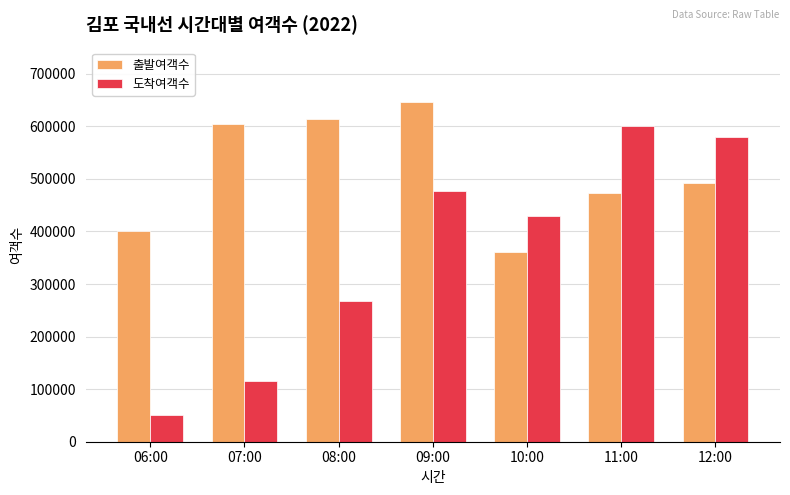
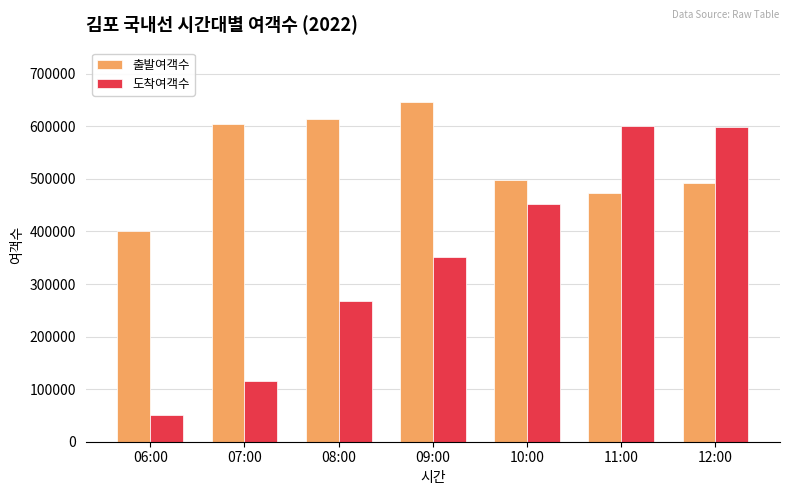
  {
    "출발여객수": {
      "06:00": 400000,
      "07:00": 600000,
      "08:00": 610000,
      "09:00": 650000,
-     "10:00": 360000,
+     "10:00": 500000,
      "11:00": 470000,
      "12:00": 490000
    },
    "도착여객수": {
      "06:00": 50000,
      "07:00": 120000,
      "08:00": 270000,
-     "09:00": 480000,
-     "10:00": 430000,
+     "09:00": 350000,
+     "10:00": 450000,
      "11:00": 600000,
-     "12:00": 580000
+     "12:00": 600000
    }
  }
